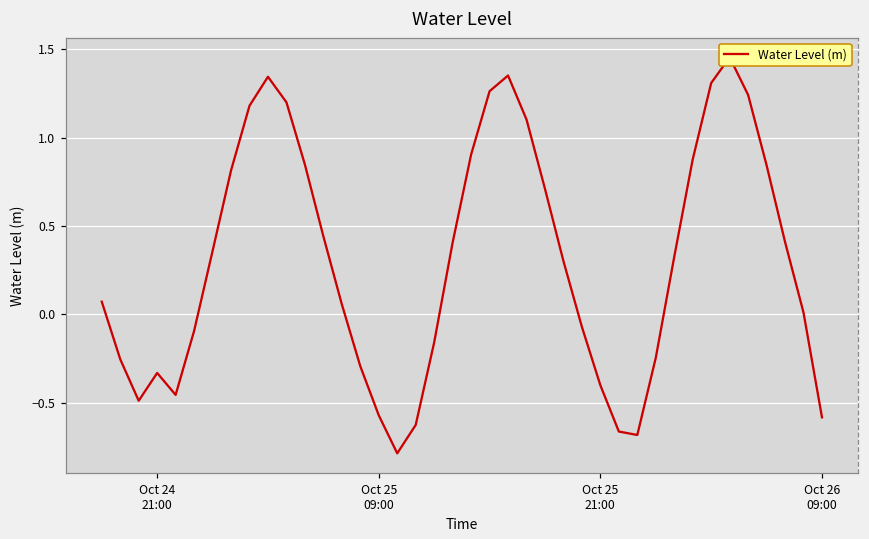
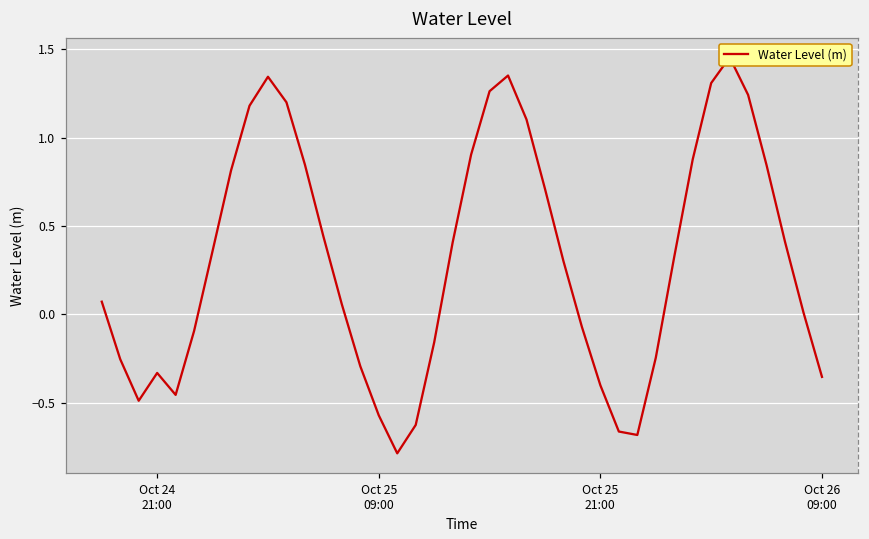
  {
    "Oct 24 21:00": -0.33,
    "Oct 25 09:00": -0.57,
    "Oct 25 21:00": -0.40,
-   "Oct 26 09:00": -0.58
+   "Oct 26 09:00": -0.35
  }
